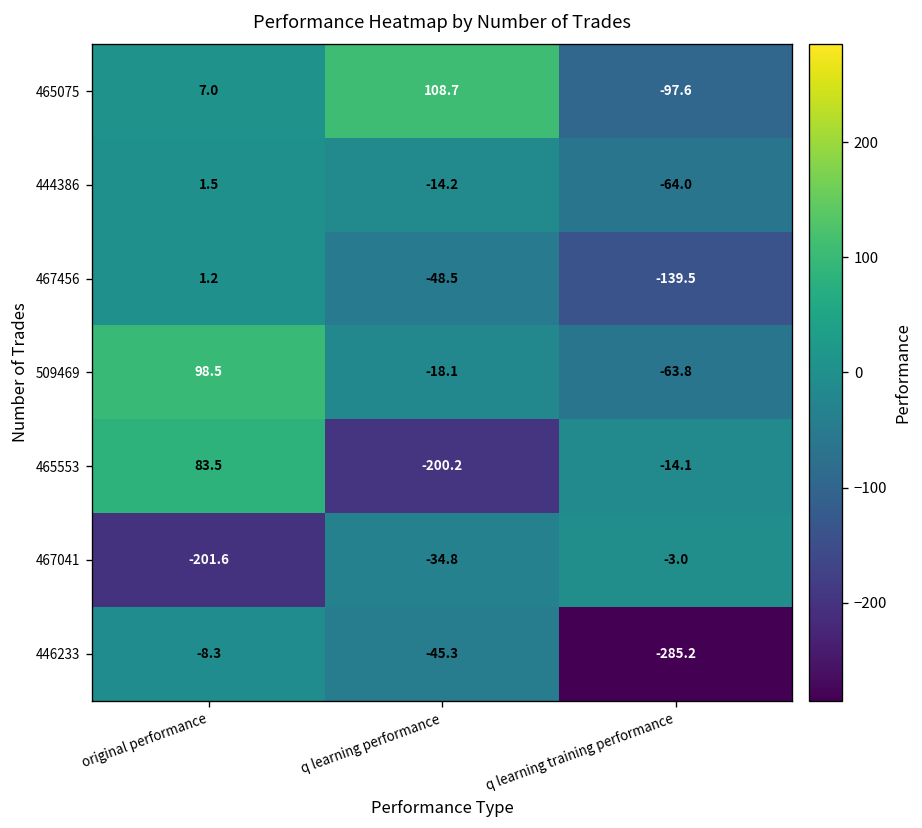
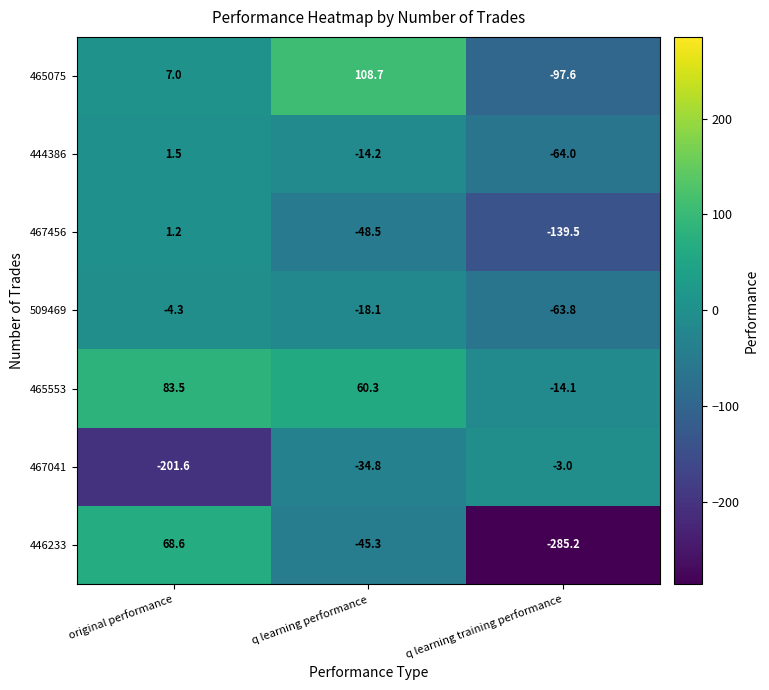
  {
    "465075": {
      "original performance": 7.0,
      "q learning performance": 108.7,
      "q learning training performance": -97.6
    },
    "444386": {
      "original performance": 1.5,
      "q learning performance": -14.2,
      "q learning training performance": -64.0
    },
    "467456": {
      "original performance": 1.2,
      "q learning performance": -48.5,
      "q learning training performance": -139.5
    },
    "509469": {
-     "original performance": 98.5,
+     "original performance": -4.3,
      "q learning performance": -18.1,
      "q learning training performance": -63.8
    },
    "465553": {
      "original performance": 83.5,
-     "q learning performance": -200.2,
+     "q learning performance": 60.3,
      "q learning training performance": -14.1
    },
    "467041": {
      "original performance": -201.6,
      "q learning performance": -34.8,
      "q learning training performance": -3.0
    },
    "446233": {
-     "original performance": -8.3,
+     "original performance": 68.6,
      "q learning performance": -45.3,
      "q learning training performance": -285.2
    }
  }
